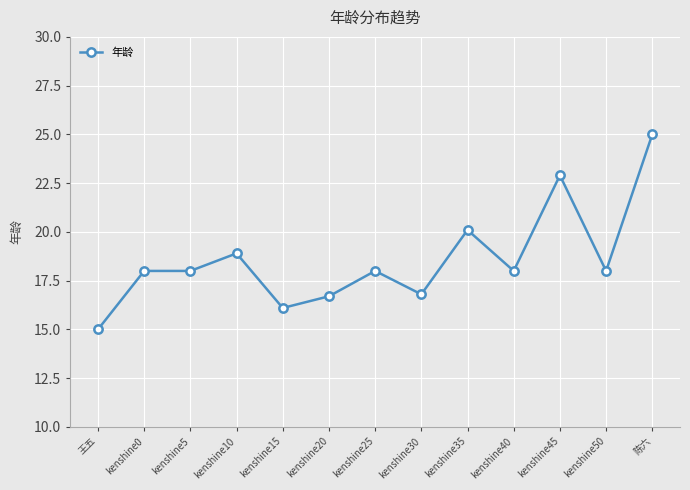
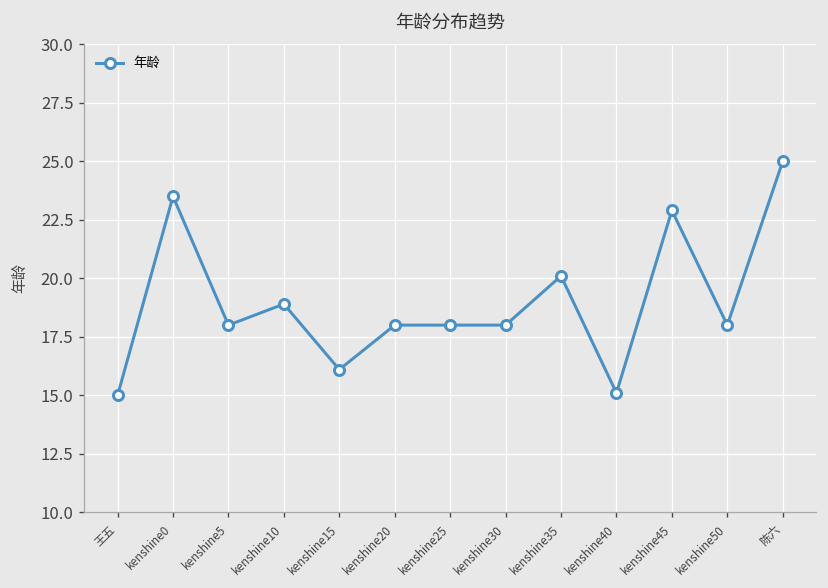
  {
    "王五": 15.0,
-   "kenshine0": 18.0,
+   "kenshine0": 23.5,
    "kenshine5": 18.0,
    "kenshine10": 18.9,
    "kenshine15": 16.1,
-   "kenshine20": 16.7,
+   "kenshine20": 18.0,
    "kenshine25": 18.0,
-   "kenshine30": 16.8,
+   "kenshine30": 18.0,
    "kenshine35": 20.1,
-   "kenshine40": 18.0,
+   "kenshine40": 15.1,
    "kenshine45": 22.9,
    "kenshine50": 18.0,
    "陈六": 25.0
  }
